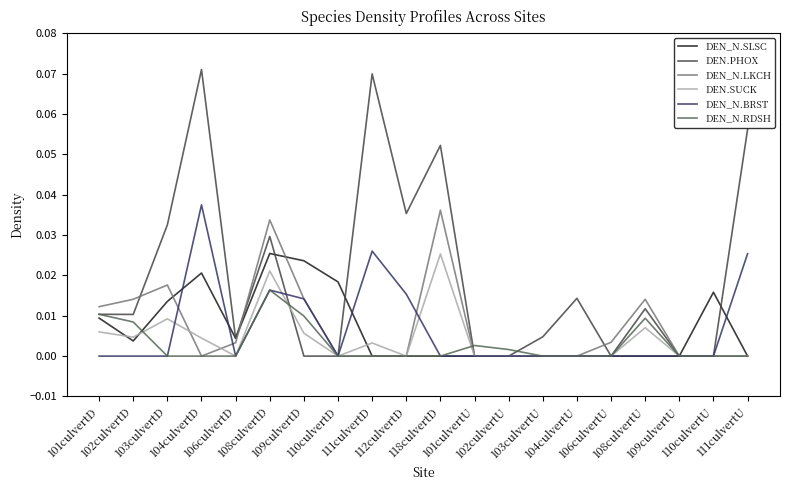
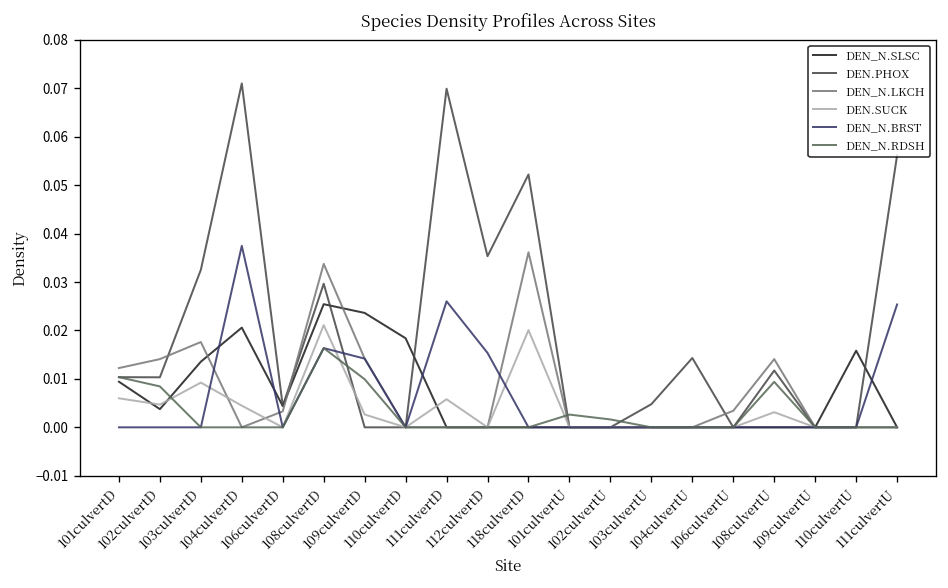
  {
    "DEN_N.SLSC": {
      "101culvertD": 0.009,
      "102culvertD": 0.004,
      "103culvertD": 0.014,
      "104culvertD": 0.021,
      "108culvertD": 0.025,
      "109culvertD": 0.024,
      "110culvertD": 0.018,
      "110culvertU": 0.016
    },
    "DEN.SUCK": {
      "101culvertD": 0.006,
      "102culvertD": 0.005,
      "103culvertD": 0.009,
      "104culvertD": 0.004,
      "108culvertD": 0.021,
-     "109culvertD": 0.006,
-     "111culvertD": 0.003,
-     "118culvertD": 0.025,
-     "108culvertU": 0.007
+     "109culvertD": 0.003,
+     "111culvertD": 0.006,
+     "118culvertD": 0.020,
+     "108culvertU": 0.003
    }
  }
